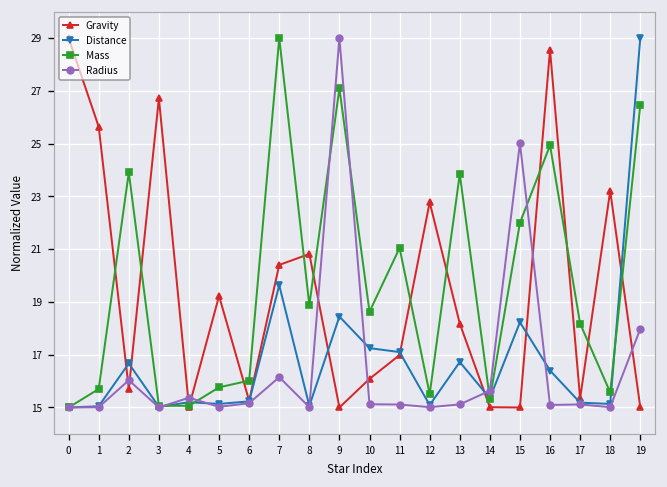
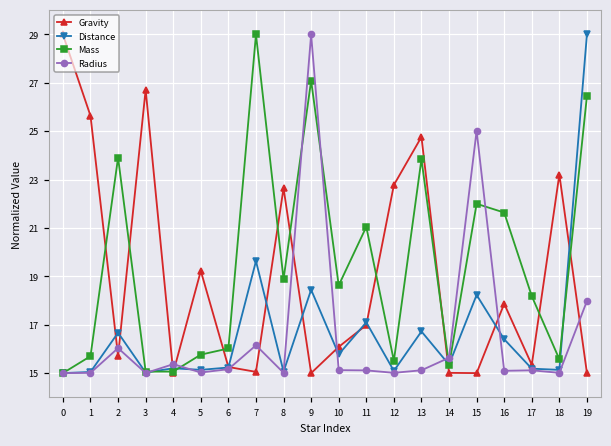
  {
    "Gravity": {
      "1": 25.6,
      "2": 15.7,
      "3": 26.7,
      "5": 19.2,
-     "7": 20.4,
-     "8": 20.8,
+     "7": 15.1,
+     "8": 22.6,
      "9": 15.0,
      "10": 16.1,
      "12": 22.8,
-     "13": 18.2,
+     "13": 24.8,
      "14": 15.0,
      "15": 15.0,
-     "16": 28.6,
+     "16": 17.9,
      "17": 15.3,
      "18": 23.2,
      "19": 15.0
    },
    "Distance": {
      "2": 16.7,
      "4": 15.2,
      "7": 19.6,
      "9": 18.4,
-     "10": 17.2,
+     "10": 15.8,
      "13": 16.7,
      "15": 18.2,
      "16": 16.4,
      "18": 15.1,
      "19": 29.0
    },
    "Mass": {
      "1": 15.7,
      "2": 23.9,
      "5": 15.8,
      "6": 16.0,
      "7": 29.0,
      "8": 18.9,
      "9": 27.1,
      "10": 18.6,
      "11": 21.0,
      "12": 15.5,
      "13": 23.8,
      "15": 22.0,
-     "16": 24.9,
+     "16": 21.6,
      "17": 18.2,
      "18": 15.6,
      "19": 26.5
    },
    "Radius": {
      "2": 16.0,
      "4": 15.4,
      "7": 16.1,
      "9": 29.0,
      "10": 15.1,
      "11": 15.1,
      "13": 15.1,
      "14": 15.6,
      "15": 25.0,
      "16": 15.1,
      "18": 15.0,
      "19": 18.0
    }
  }
